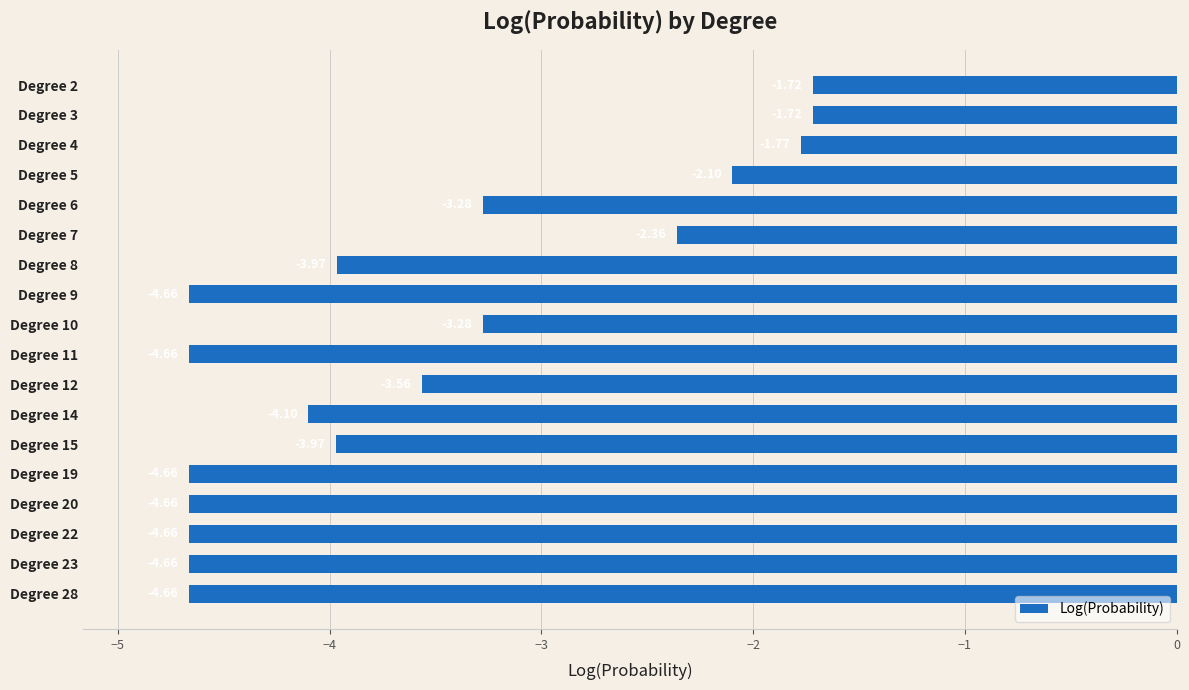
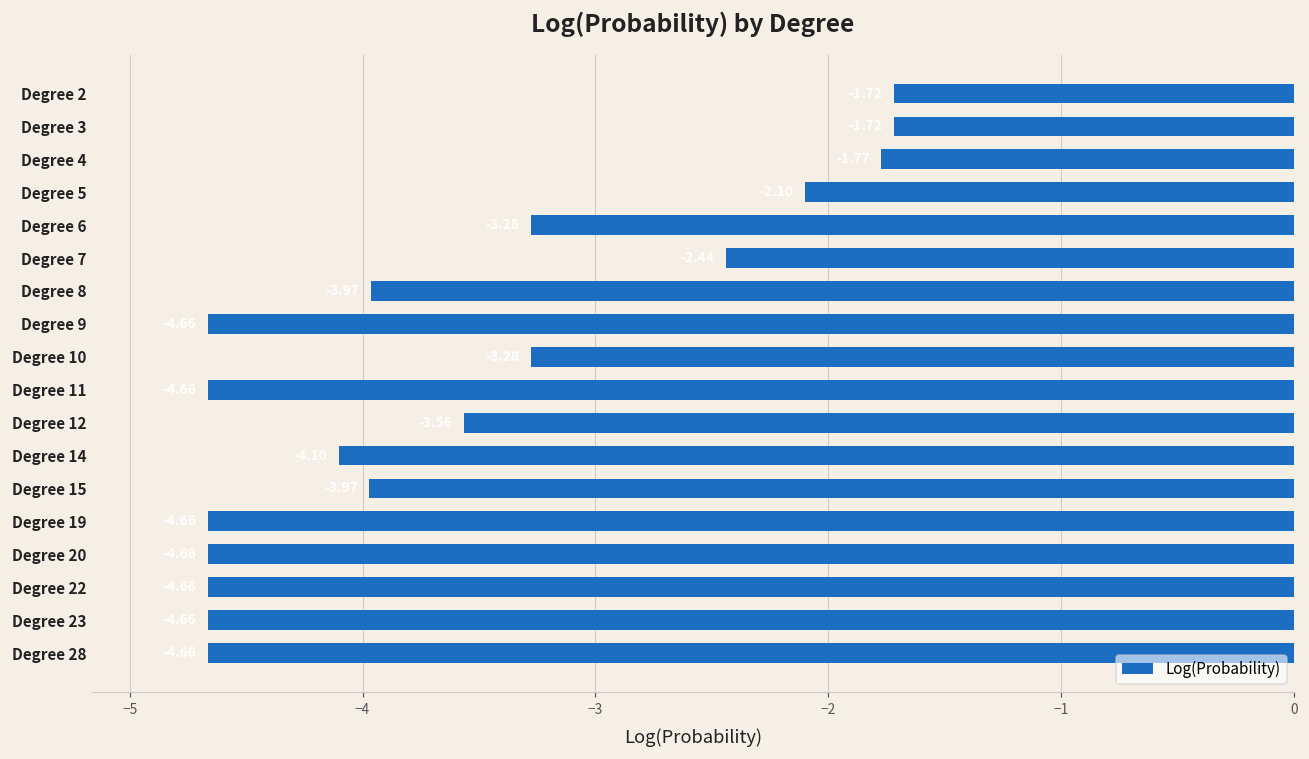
  {
    "Degree 2": -1.72,
    "Degree 3": -1.72,
    "Degree 4": -1.77,
    "Degree 5": -2.10,
    "Degree 6": -3.28,
-   "Degree 7": -2.36,
+   "Degree 7": -2.44,
    "Degree 8": -3.97,
    "Degree 9": -4.66,
    "Degree 10": -3.28,
    "Degree 11": -4.66,
    "Degree 12": -3.56,
    "Degree 14": -4.10,
    "Degree 15": -3.97,
    "Degree 19": -4.66,
    "Degree 20": -4.66,
    "Degree 22": -4.66,
    "Degree 23": -4.66,
    "Degree 28": -4.66
  }
